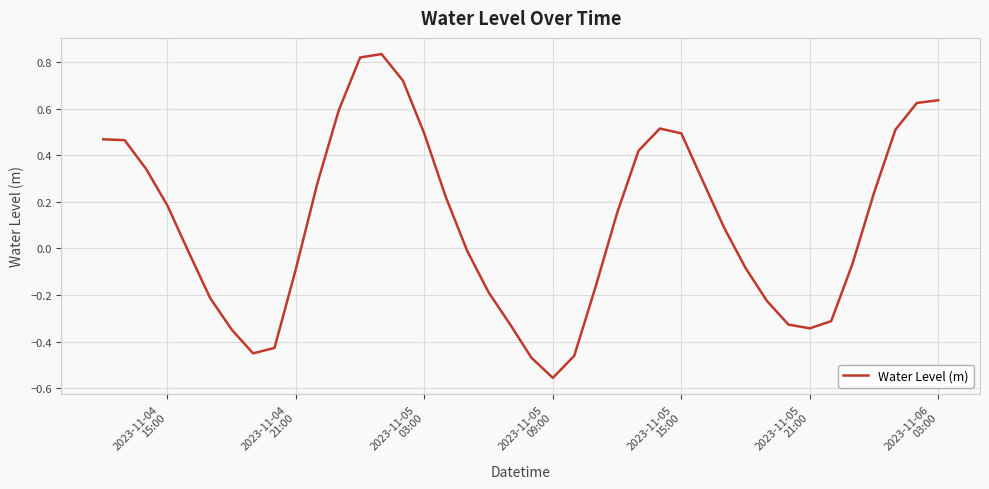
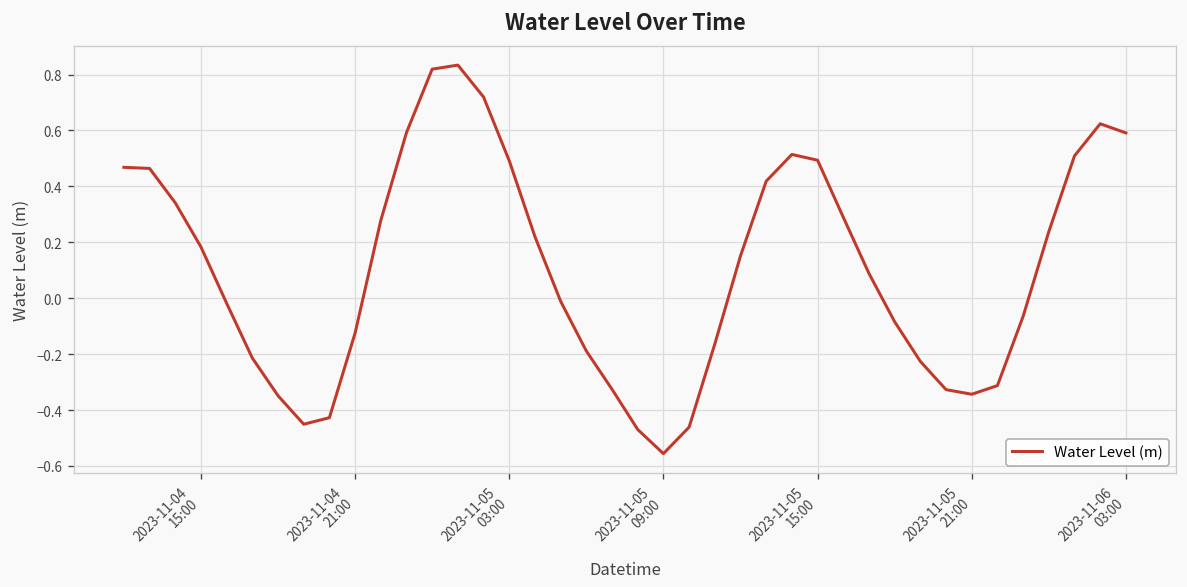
  {
    "2023-11-04 15:00": 0.18,
-   "2023-11-04 21:00": -0.09,
+   "2023-11-04 21:00": -0.12,
    "2023-11-05 03:00": 0.49,
    "2023-11-05 09:00": -0.56,
    "2023-11-05 15:00": 0.49,
    "2023-11-05 21:00": -0.34,
-   "2023-11-06 03:00": 0.64
+   "2023-11-06 03:00": 0.59
  }
